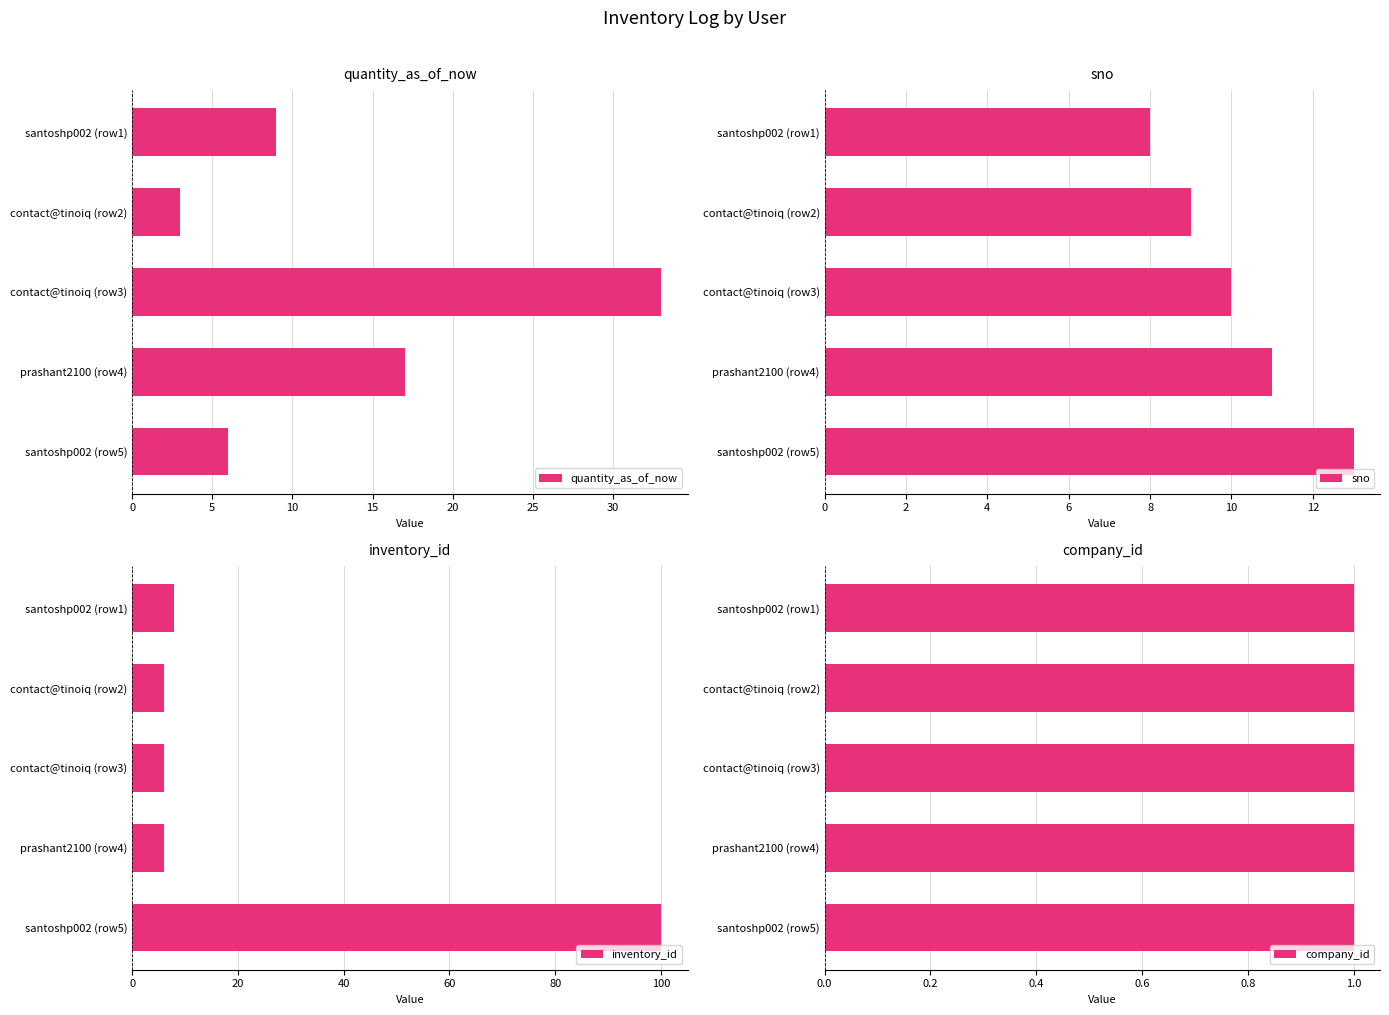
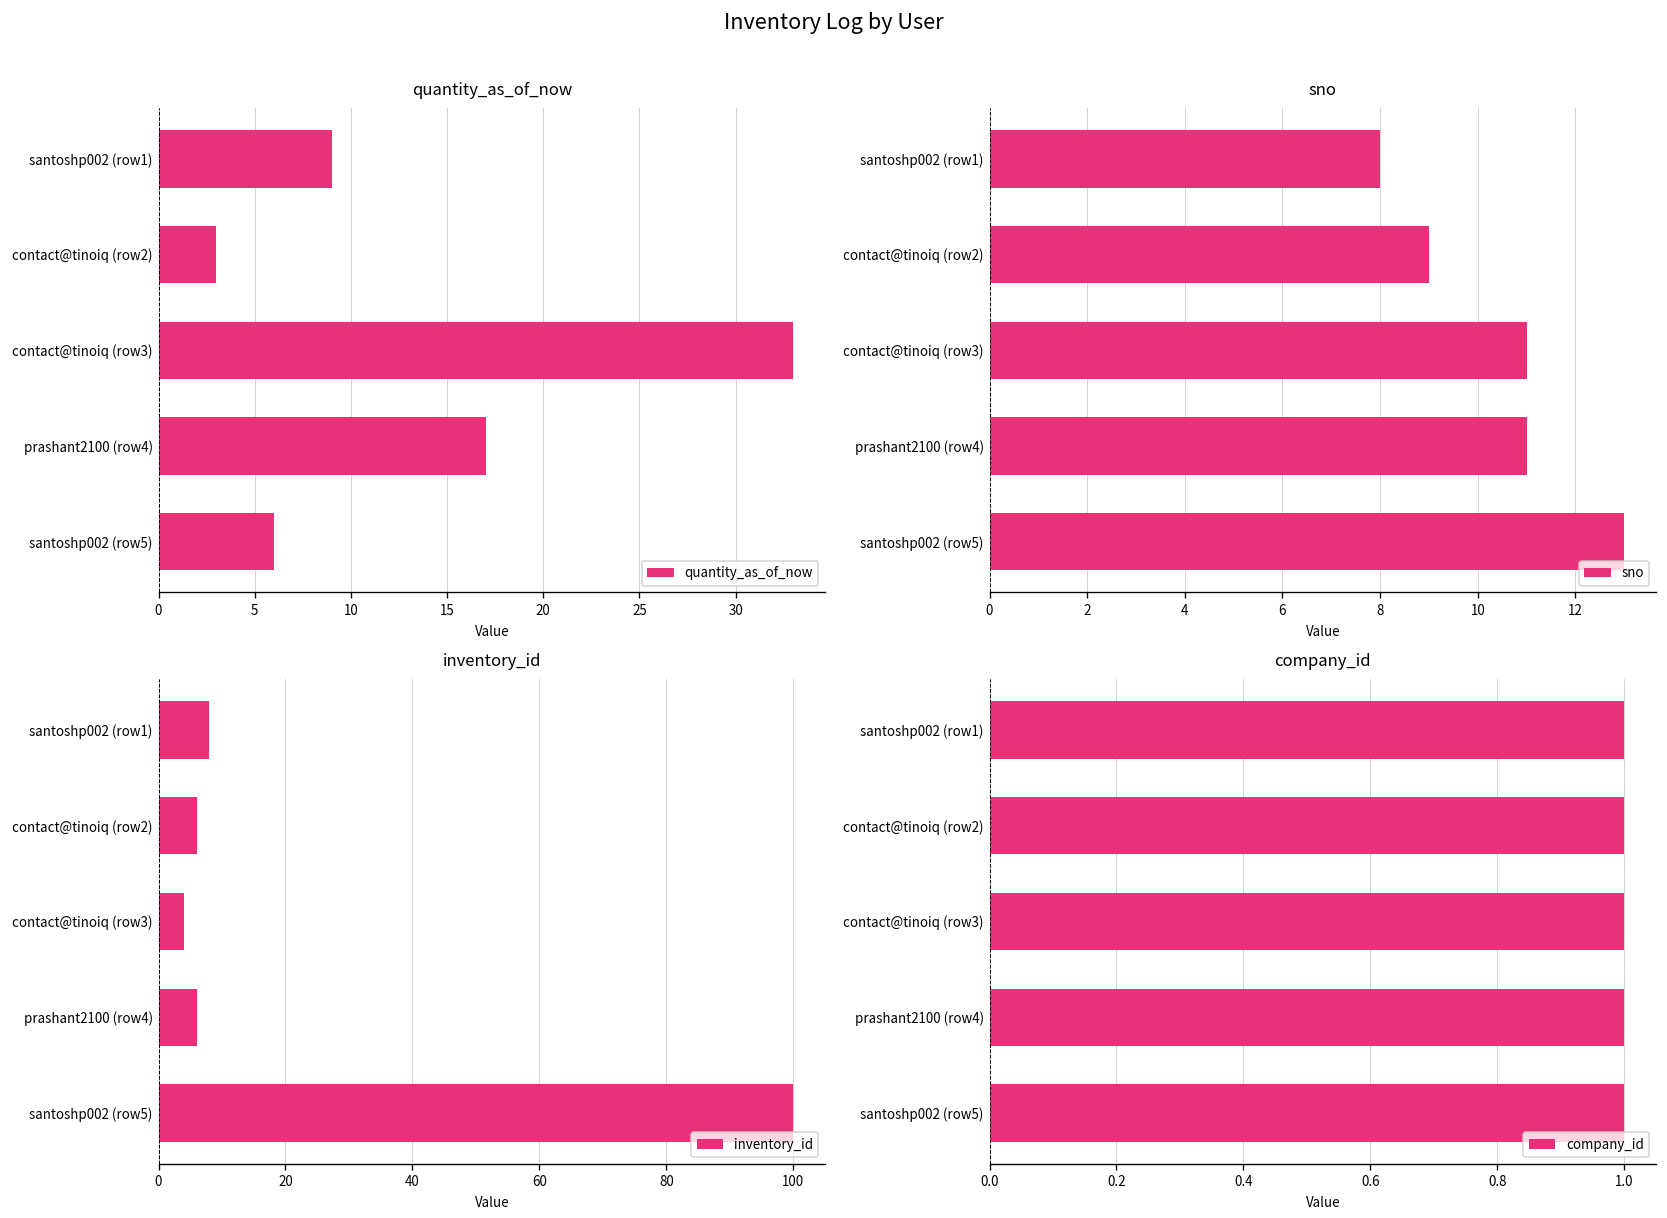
  {
    "quantity_as_of_now": {
      "santoshp002 (row1)": 9.0,
      "contact@tinoiq (row2)": 3.0,
      "contact@tinoiq (row3)": 33.0,
      "prashant2100 (row4)": 17.0,
      "santoshp002 (row5)": 6.0
    },
    "sno": {
      "santoshp002 (row1)": 8,
      "contact@tinoiq (row2)": 9,
-     "contact@tinoiq (row3)": 10,
+     "contact@tinoiq (row3)": 11,
      "prashant2100 (row4)": 11,
      "santoshp002 (row5)": 13
    },
    "inventory_id": {
      "santoshp002 (row1)": 8,
      "contact@tinoiq (row2)": 6,
-     "contact@tinoiq (row3)": 6,
+     "contact@tinoiq (row3)": 4,
      "prashant2100 (row4)": 6,
      "santoshp002 (row5)": 100
    },
    "company_id": {
      "santoshp002 (row1)": 1.00,
      "contact@tinoiq (row2)": 1.00,
      "contact@tinoiq (row3)": 1.00,
      "prashant2100 (row4)": 1.00,
      "santoshp002 (row5)": 1.00
    }
  }
